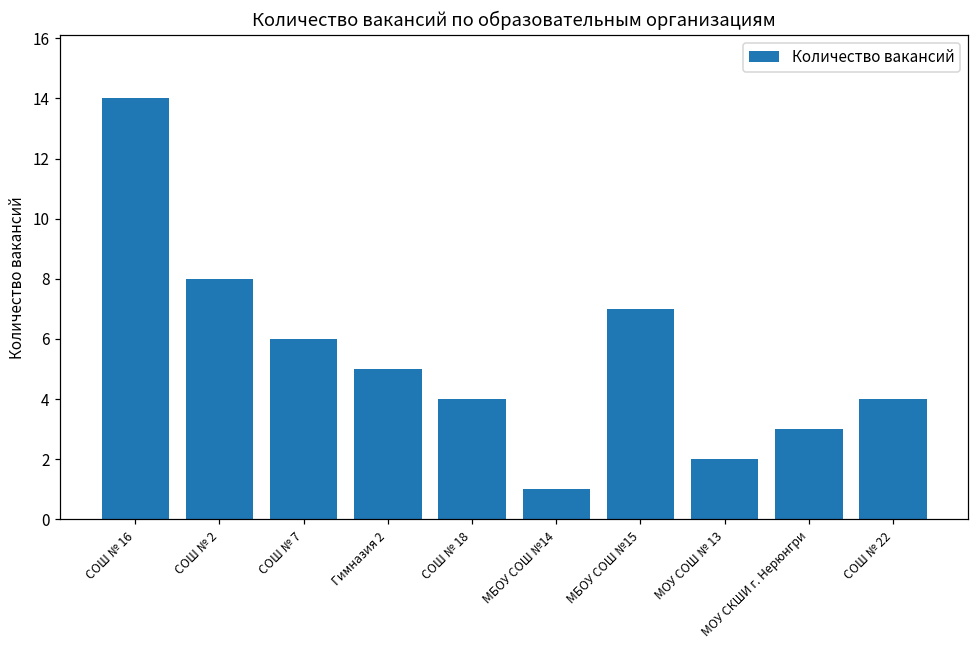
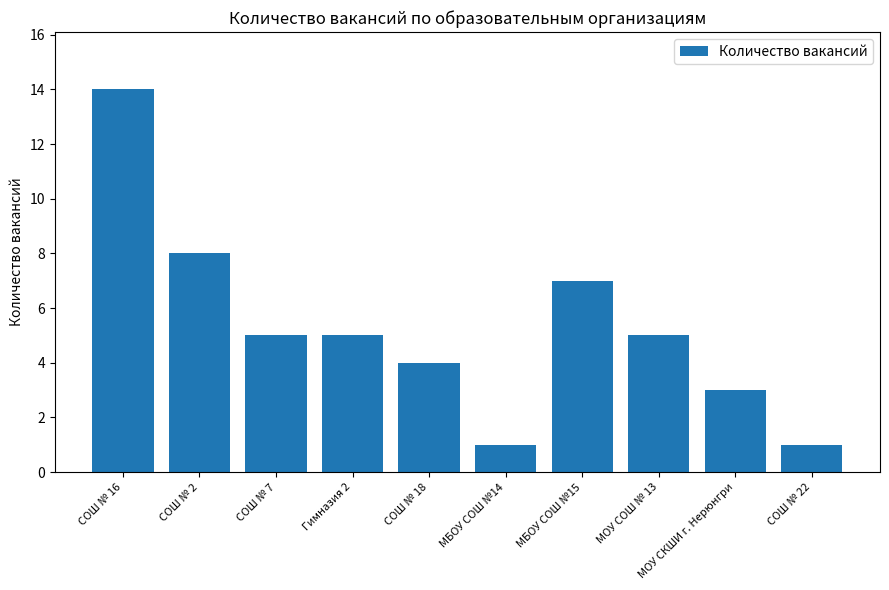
  {
    "СОШ № 16": 14,
    "СОШ № 2": 8,
-   "СОШ № 7": 6,
+   "СОШ № 7": 5,
    "Гимназия 2": 5,
    "СОШ № 18": 4,
    "МБОУ СОШ №14": 1,
    "МБОУ СОШ №15": 7,
-   "МОУ СОШ № 13": 2,
+   "МОУ СОШ № 13": 5,
    "МОУ СКШИ г. Нерюнгри": 3,
-   "СОШ № 22": 4
+   "СОШ № 22": 1
  }
